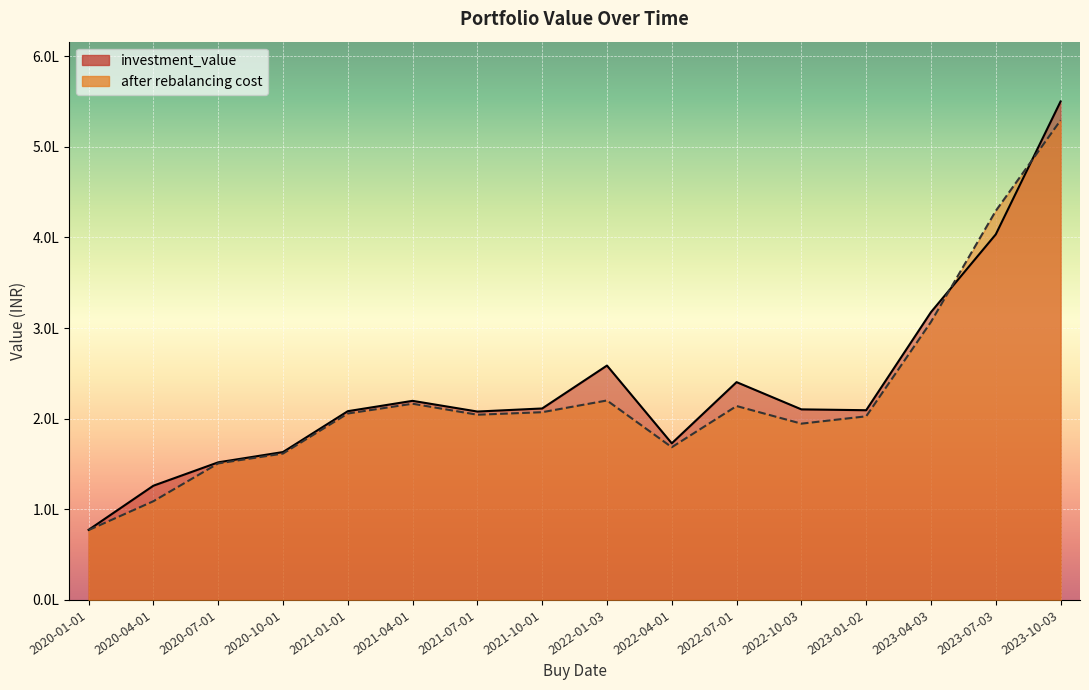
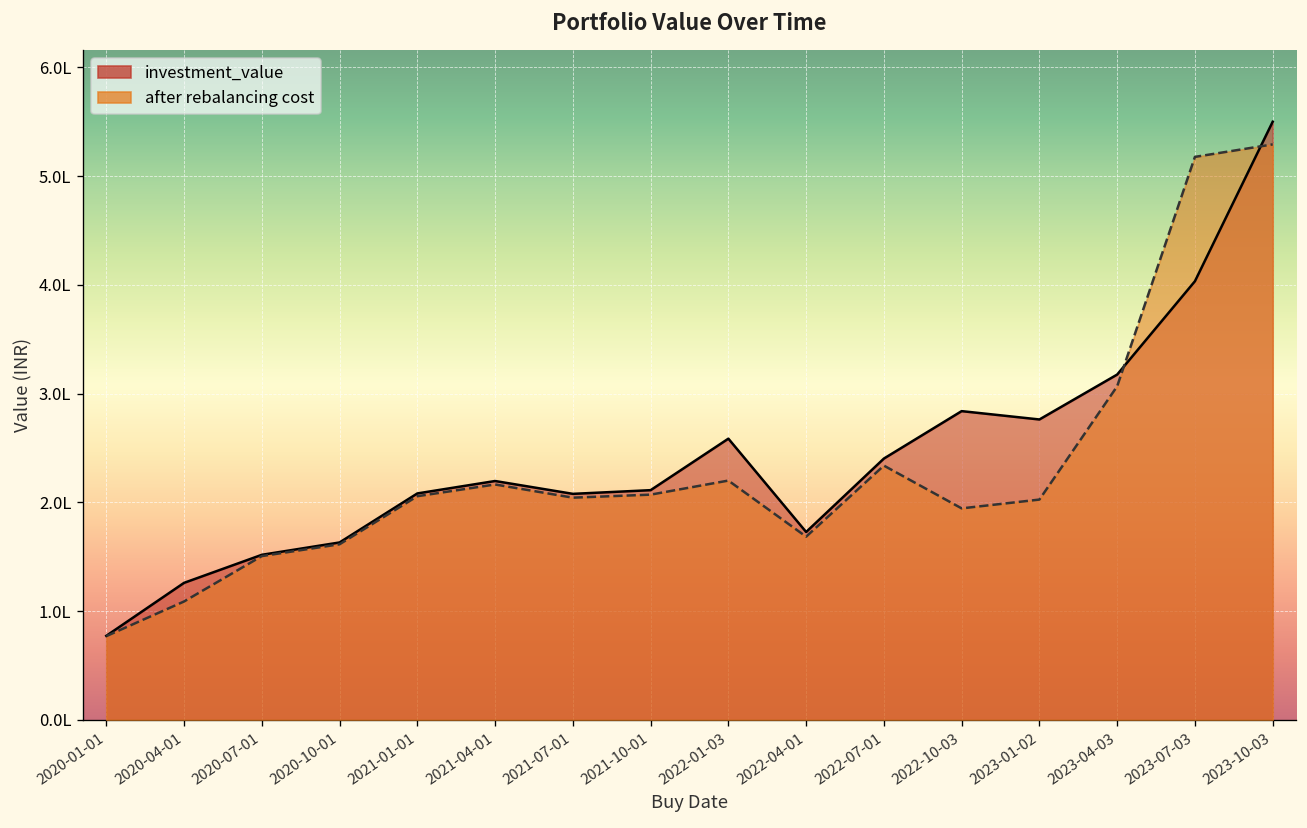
  {
    "investment_value": {
      "2020-04-01": "1.3L",
      "2021-04-01": "2.2L",
      "2021-07-01": "2.1L",
      "2021-10-01": "2.1L",
      "2022-01-03": "2.6L",
      "2022-04-01": "1.7L",
      "2022-07-01": "2.4L",
-     "2022-10-03": "2.1L",
-     "2023-01-02": "2.1L",
+     "2022-10-03": "2.8L",
+     "2023-01-02": "2.8L",
      "2023-04-03": "3.2L",
      "2023-07-03": "4.0L",
      "2023-10-03": "5.5L"
    },
    "after rebalancing cost": {
      "2020-04-01": "1.1L",
      "2021-04-01": "2.2L",
      "2021-07-01": "2.0L",
      "2021-10-01": "2.1L",
      "2022-01-03": "2.2L",
      "2022-04-01": "1.7L",
-     "2022-07-01": "2.1L",
+     "2022-07-01": "2.3L",
      "2022-10-03": "1.9L",
      "2023-01-02": "2.0L",
      "2023-04-03": "3.1L",
-     "2023-07-03": "4.3L",
+     "2023-07-03": "5.2L",
      "2023-10-03": "5.3L"
    }
  }
